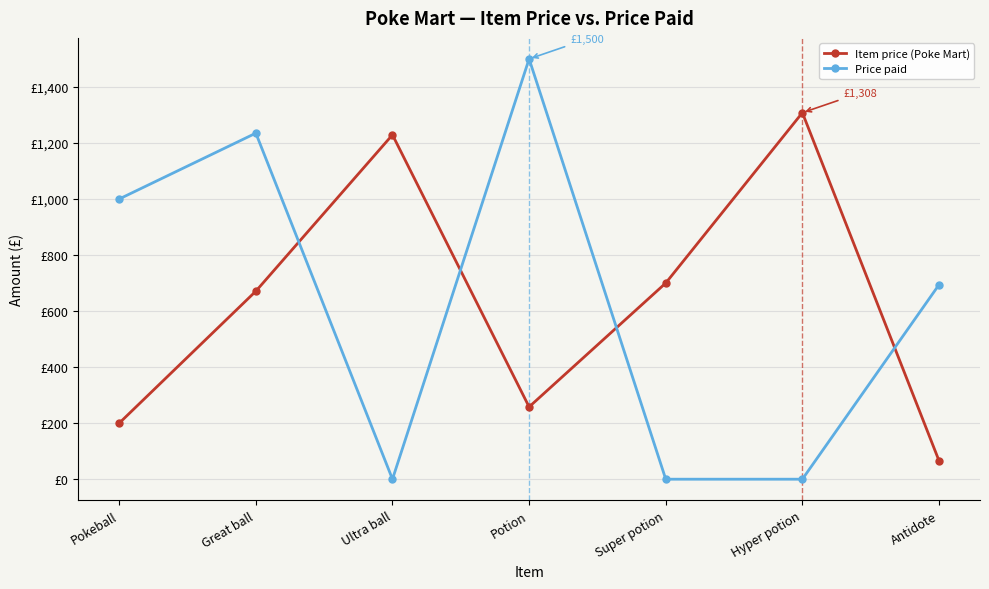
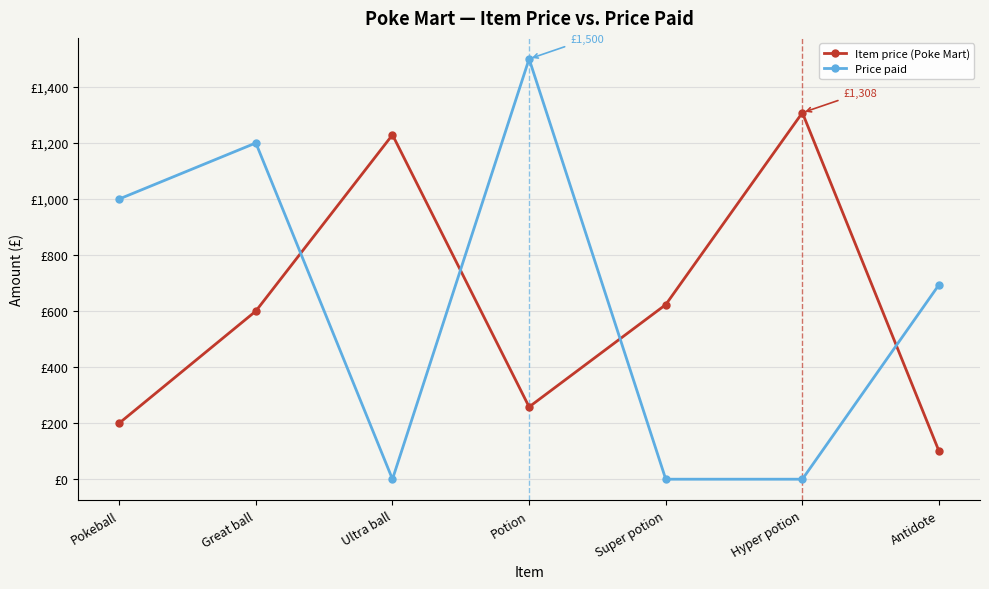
  {
    "Item price (Poke Mart)": {
      "Pokeball": "£200",
-     "Great ball": "£670",
+     "Great ball": "£600",
      "Ultra ball": "£1,230",
      "Potion": "£260",
-     "Super potion": "£700",
-     "Antidote": "£70"
+     "Super potion": "£620",
+     "Antidote": "£100"
    },
    "Price paid": {
      "Pokeball": "£1,000",
-     "Great ball": "£1,240",
+     "Great ball": "£1,200",
      "Ultra ball": "£0",
      "Super potion": "£0",
      "Hyper potion": "£0",
      "Antidote": "£690"
    }
  }
